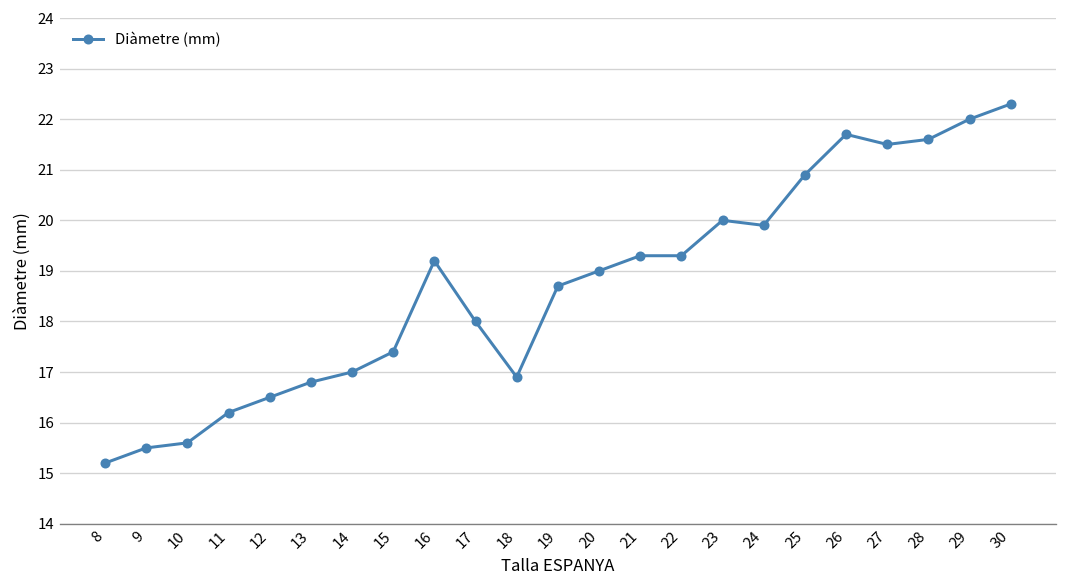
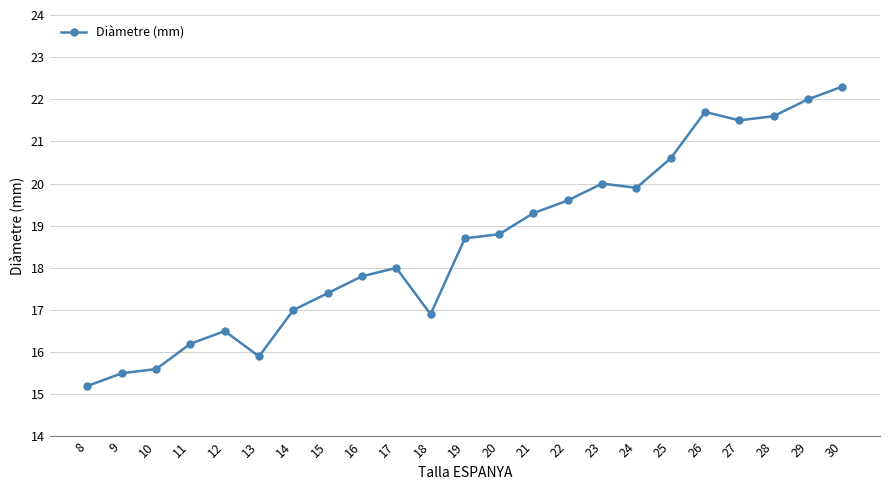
  {
    "8": 15.2,
    "9": 15.5,
    "10": 15.6,
    "11": 16.2,
    "12": 16.5,
-   "13": 16.8,
+   "13": 15.9,
    "14": 17.0,
    "15": 17.4,
-   "16": 19.2,
+   "16": 17.8,
    "17": 18.0,
    "18": 16.9,
    "19": 18.7,
-   "20": 19.0,
+   "20": 18.8,
    "21": 19.3,
-   "22": 19.3,
+   "22": 19.6,
    "23": 20.0,
    "24": 19.9,
-   "25": 20.9,
+   "25": 20.6,
    "26": 21.7,
    "27": 21.5,
    "28": 21.6,
    "29": 22.0,
    "30": 22.3
  }
